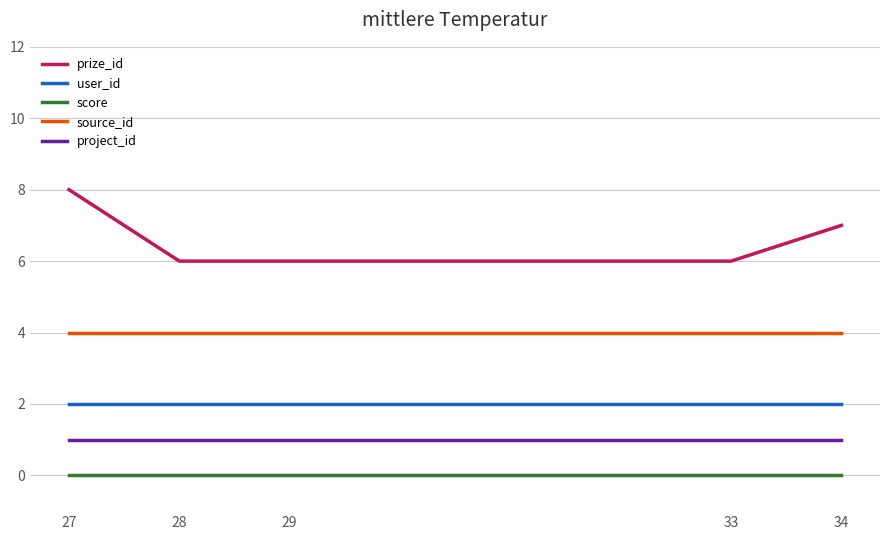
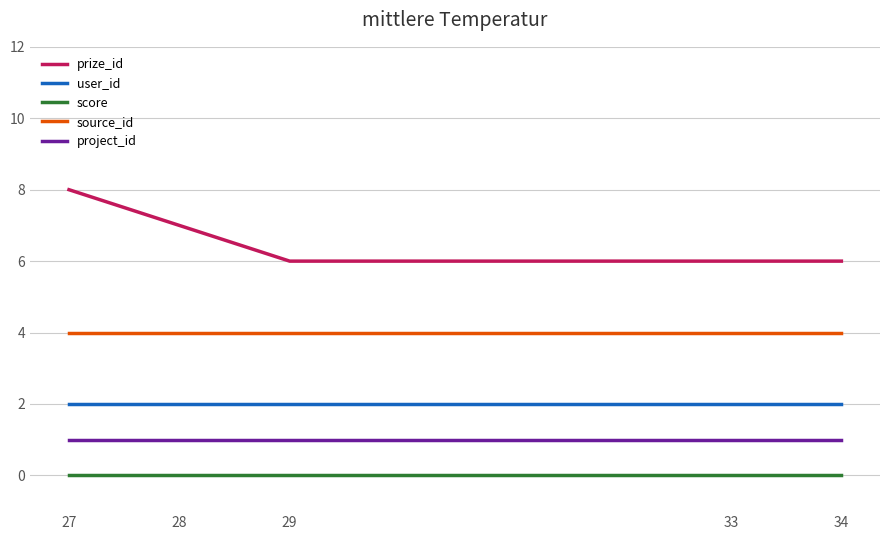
  {
    "prize_id": {
      "27": 8,
-     "28": 6,
+     "28": 7,
      "29": 6,
      "33": 6,
-     "34": 7
+     "34": 6
    },
    "user_id": {
      "27": 2,
      "28": 2,
      "29": 2,
      "33": 2,
      "34": 2
    },
    "score": {
      "27": 0,
      "28": 0,
      "29": 0,
      "33": 0,
      "34": 0
    },
    "source_id": {
      "27": 4,
      "28": 4,
      "29": 4,
      "33": 4,
      "34": 4
    },
    "project_id": {
      "27": 1,
      "28": 1,
      "29": 1,
      "33": 1,
      "34": 1
    }
  }
